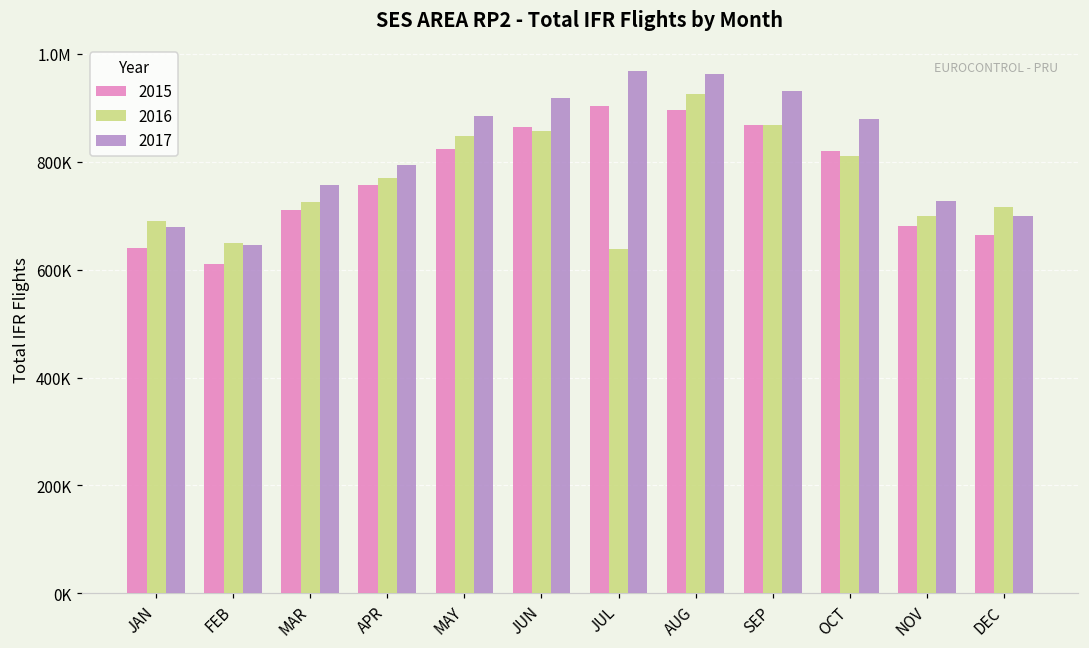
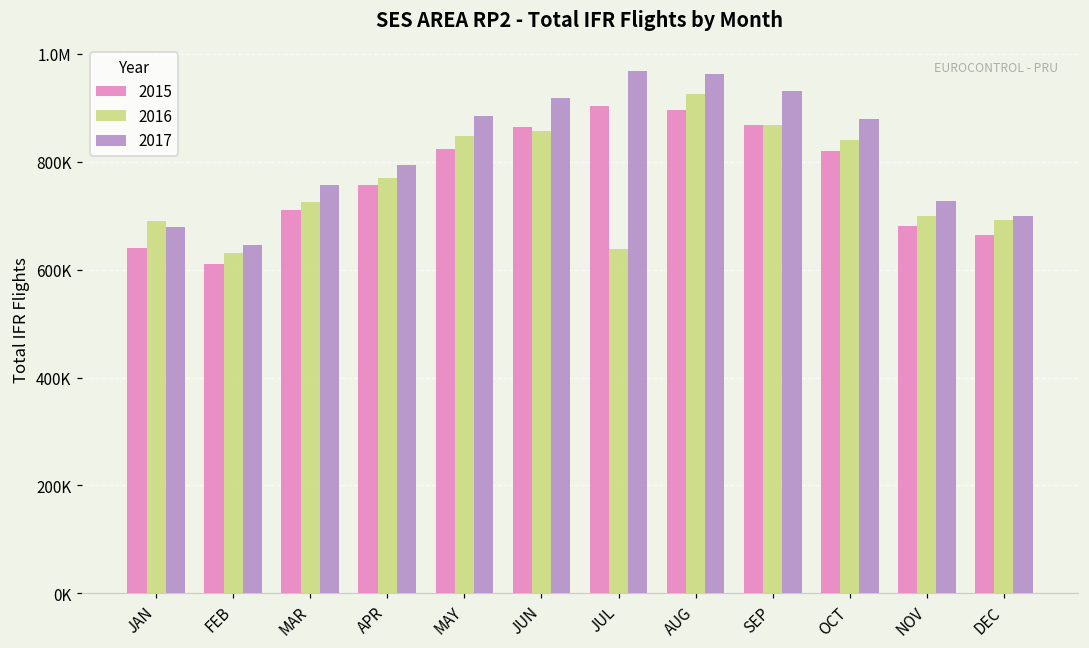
  {
    "2016": {
      "JAN": 690000,
-     "FEB": 650000,
+     "FEB": 630000,
      "MAR": 720000,
      "APR": 770000,
      "MAY": 850000,
      "JUN": 860000,
      "JUL": 640000,
      "AUG": 920000,
      "SEP": 870000,
-     "OCT": 810000,
+     "OCT": 840000,
      "NOV": 700000,
-     "DEC": 720000
+     "DEC": 690000
    }
  }
